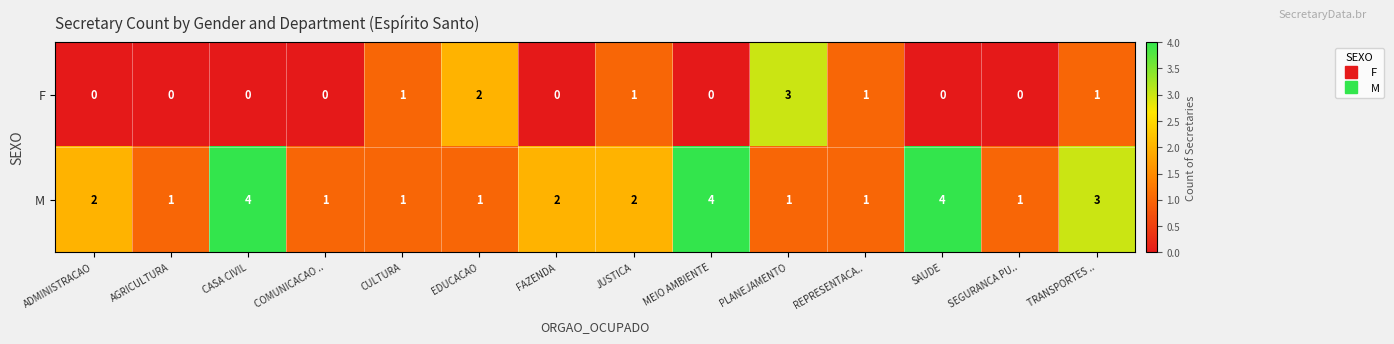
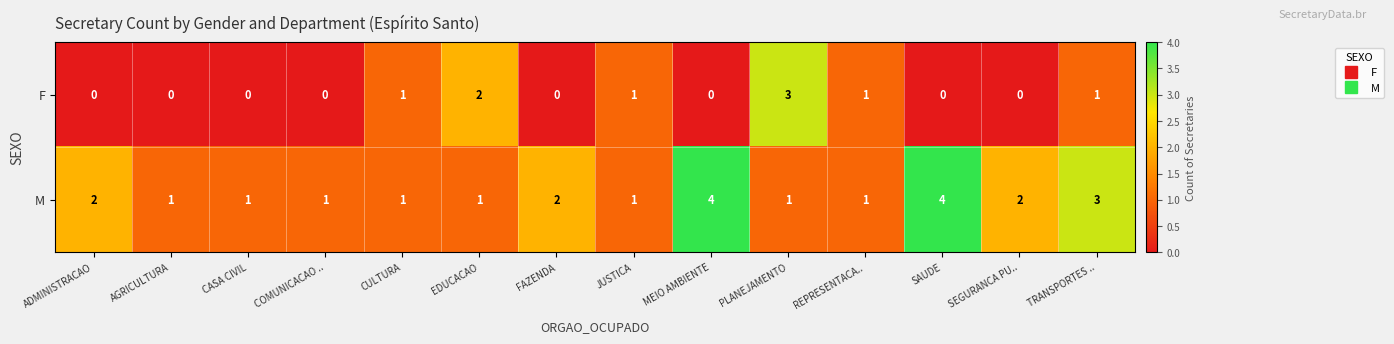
  {
    "F": {
      "ADMINISTRACAO": 0,
      "AGRICULTURA": 0,
      "CASA CIVIL": 0,
      "COMUNICACAO ..": 0,
      "CULTURA": 1,
      "EDUCACAO": 2,
      "FAZENDA": 0,
      "JUSTICA": 1,
      "MEIO AMBIENTE": 0,
      "PLANEJAMENTO": 3,
      "REPRESENTACA..": 1,
      "SAUDE": 0,
      "SEGURANCA PU..": 0,
      "TRANSPORTES ..": 1
    },
    "M": {
      "ADMINISTRACAO": 2,
      "AGRICULTURA": 1,
-     "CASA CIVIL": 4,
+     "CASA CIVIL": 1,
      "COMUNICACAO ..": 1,
      "CULTURA": 1,
      "EDUCACAO": 1,
      "FAZENDA": 2,
-     "JUSTICA": 2,
+     "JUSTICA": 1,
      "MEIO AMBIENTE": 4,
      "PLANEJAMENTO": 1,
      "REPRESENTACA..": 1,
      "SAUDE": 4,
-     "SEGURANCA PU..": 1,
+     "SEGURANCA PU..": 2,
      "TRANSPORTES ..": 3
    }
  }
